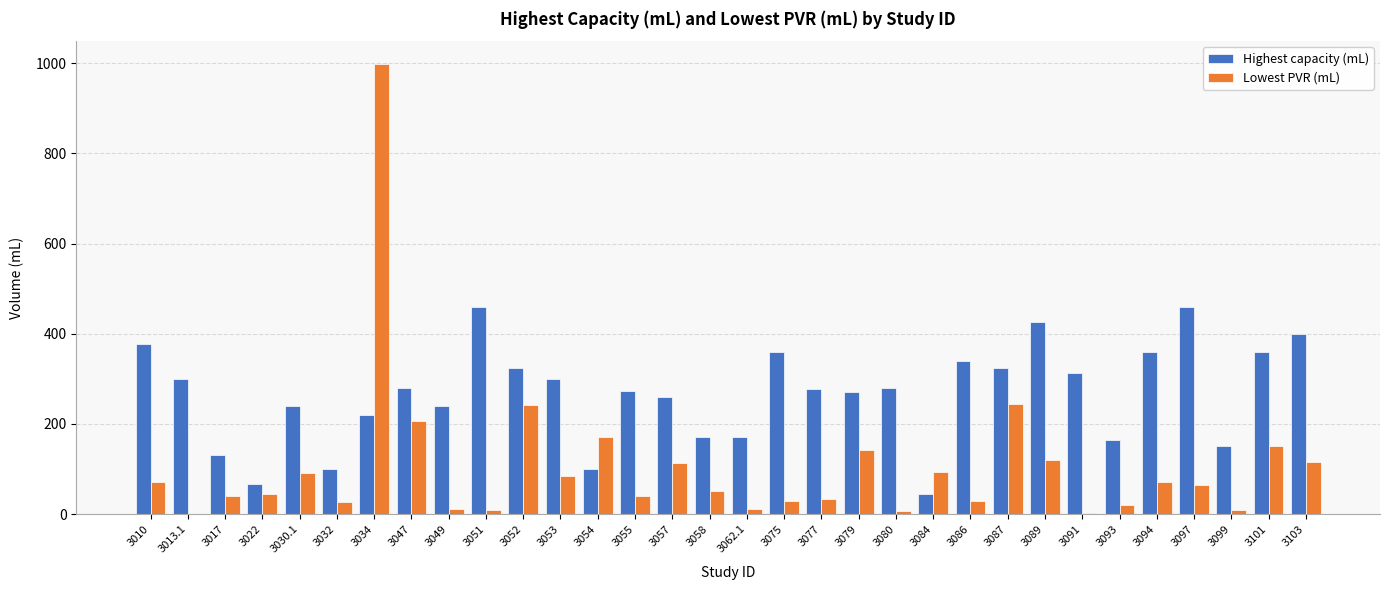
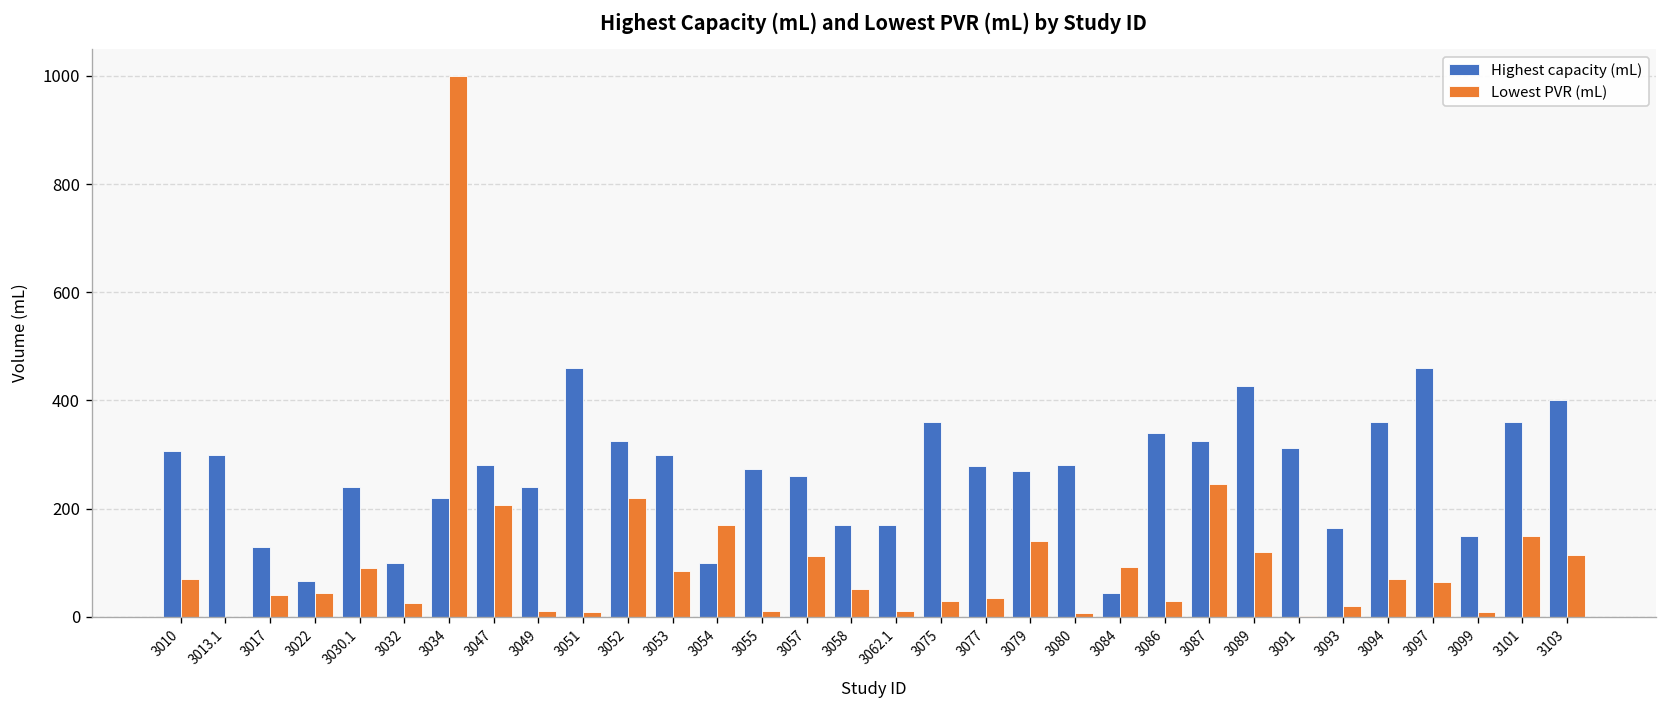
  {
    "Highest capacity (mL)": {
-     "3010": 380,
+     "3010": 310,
      "3013.1": 300,
      "3017": 130,
      "3022": 70,
      "3030.1": 240,
      "3032": 100,
      "3034": 220,
      "3047": 280,
      "3049": 240,
      "3051": 460,
      "3052": 330,
      "3053": 300,
      "3054": 100,
      "3055": 270,
      "3057": 260,
      "3058": 170,
      "3062.1": 170,
      "3075": 360,
      "3077": 280,
      "3079": 270,
      "3080": 280,
      "3084": 50,
      "3086": 340,
      "3087": 330,
      "3089": 430,
      "3091": 310,
      "3093": 160,
      "3094": 360,
      "3097": 460,
      "3099": 150,
      "3101": 360,
      "3103": 400
    },
    "Lowest PVR (mL)": {
      "3010": 70,
      "3013.1": 0,
      "3017": 40,
      "3022": 50,
      "3030.1": 90,
      "3032": 30,
      "3034": 1000,
      "3047": 210,
      "3049": 10,
      "3051": 10,
-     "3052": 240,
+     "3052": 220,
      "3053": 90,
      "3054": 170,
-     "3055": 40,
+     "3055": 10,
      "3057": 110,
      "3058": 50,
      "3062.1": 10,
      "3075": 30,
      "3077": 30,
      "3079": 140,
      "3080": 10,
      "3084": 90,
      "3086": 30,
      "3087": 250,
      "3089": 120,
      "3093": 20,
      "3094": 70,
      "3097": 70,
      "3099": 10,
      "3101": 150,
      "3103": 120
    }
  }
